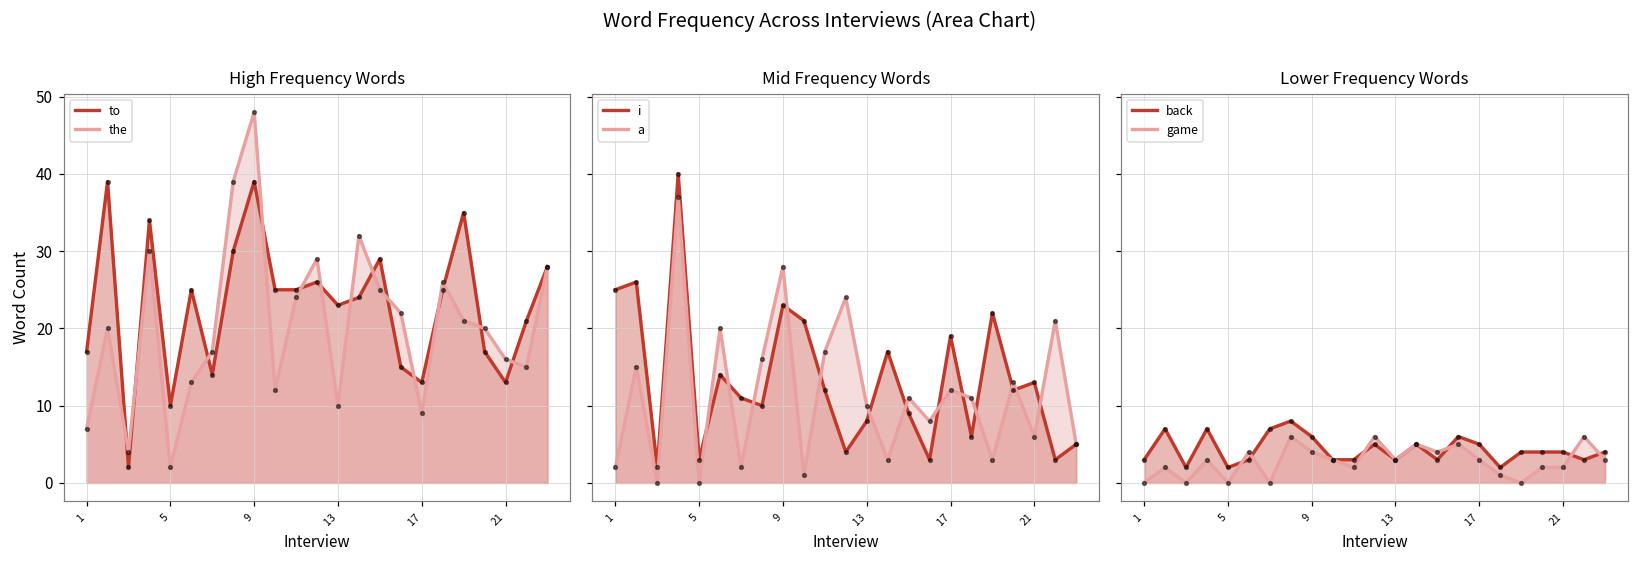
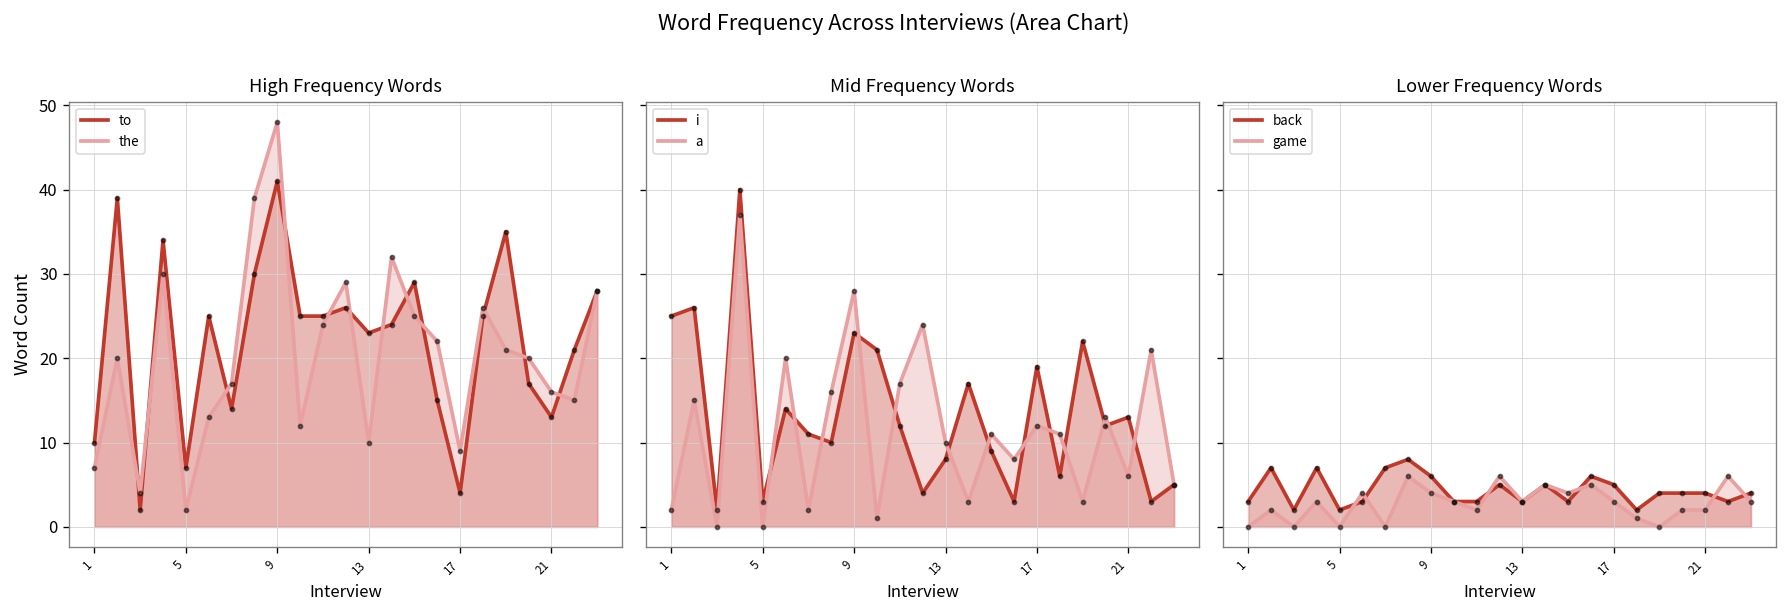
  {
    "High Frequency Words": {
      "to": {
-       "1": 17,
-       "5": 10,
-       "9": 39,
+       "1": 10,
+       "5": 7,
+       "9": 41,
        "13": 23,
-       "17": 13,
+       "17": 4,
        "21": 13
      },
      "the": {
        "1": 7,
        "5": 2,
        "9": 48,
        "13": 10,
        "17": 9,
        "21": 16
      }
    }
  }
